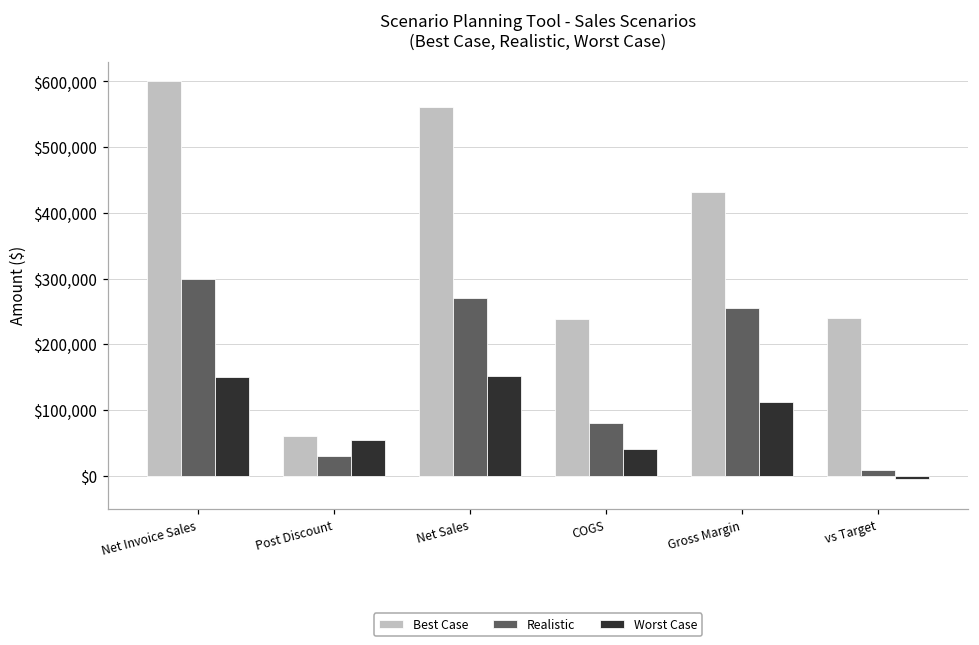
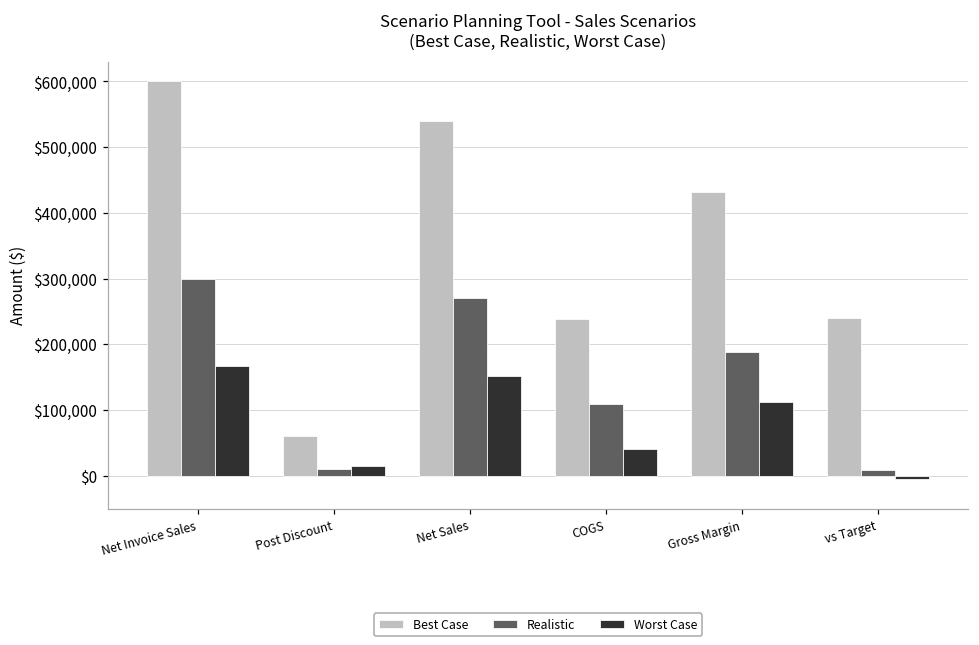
  {
    "Best Case": {
      "Net Invoice Sales": "$600,000",
      "Post Discount": "$60,000",
-     "Net Sales": "$560,000",
+     "Net Sales": "$540,000",
      "COGS": "$240,000",
      "Gross Margin": "$430,000",
      "vs Target": "$240,000"
    },
    "Realistic": {
      "Net Invoice Sales": "$300,000",
-     "Post Discount": "$30,000",
+     "Post Discount": "$10,000",
      "Net Sales": "$270,000",
-     "COGS": "$80,000",
-     "Gross Margin": "$260,000",
+     "COGS": "$110,000",
+     "Gross Margin": "$190,000",
      "vs Target": "$10,000"
    },
    "Worst Case": {
-     "Net Invoice Sales": "$150,000",
-     "Post Discount": "$50,000",
+     "Net Invoice Sales": "$170,000",
+     "Post Discount": "$20,000",
      "Net Sales": "$150,000",
      "COGS": "$40,000",
      "Gross Margin": "$110,000",
      "vs Target": "$-10,000"
    }
  }
